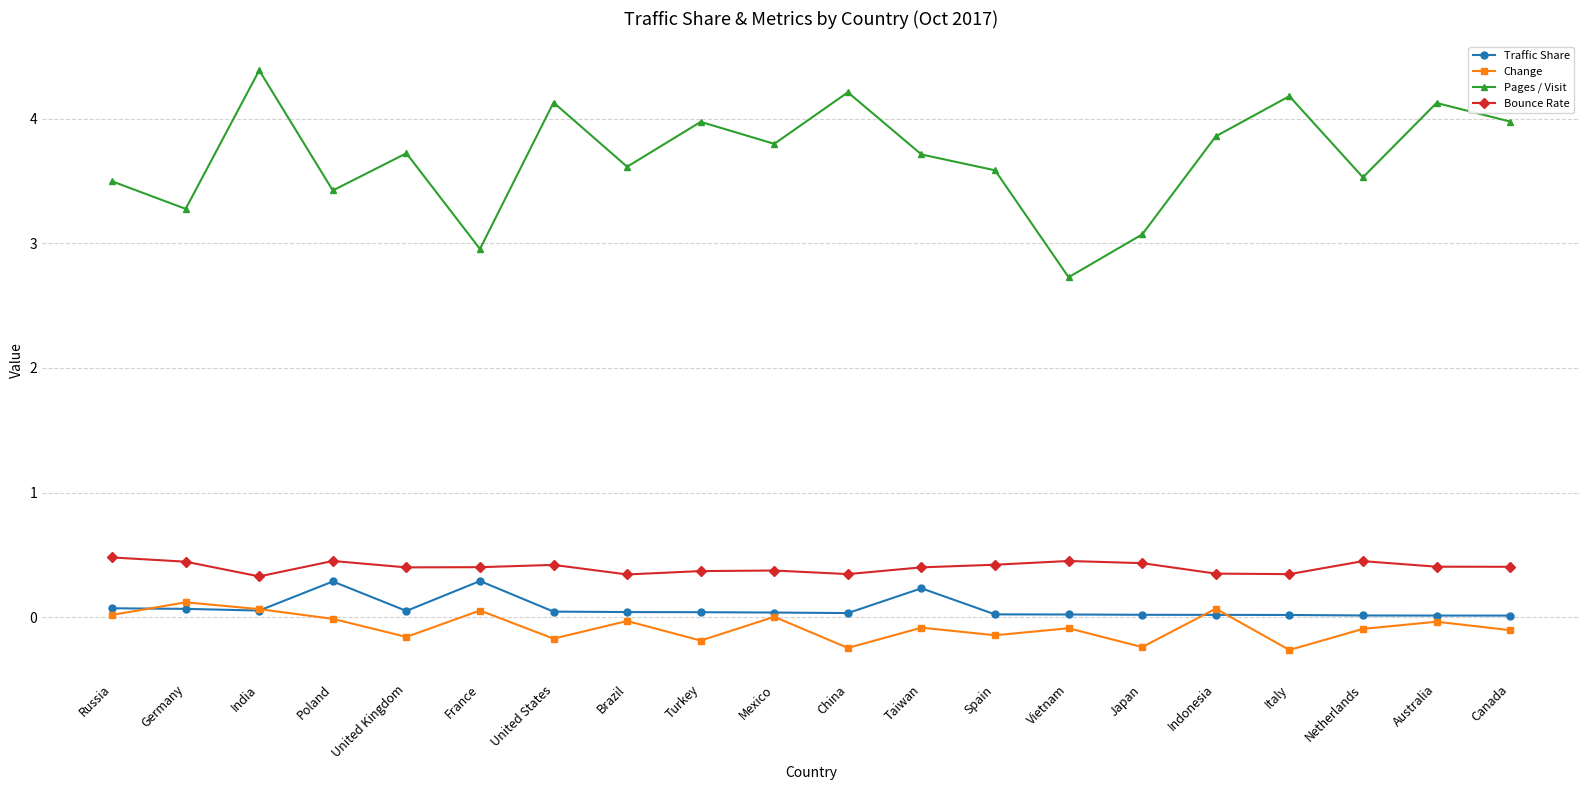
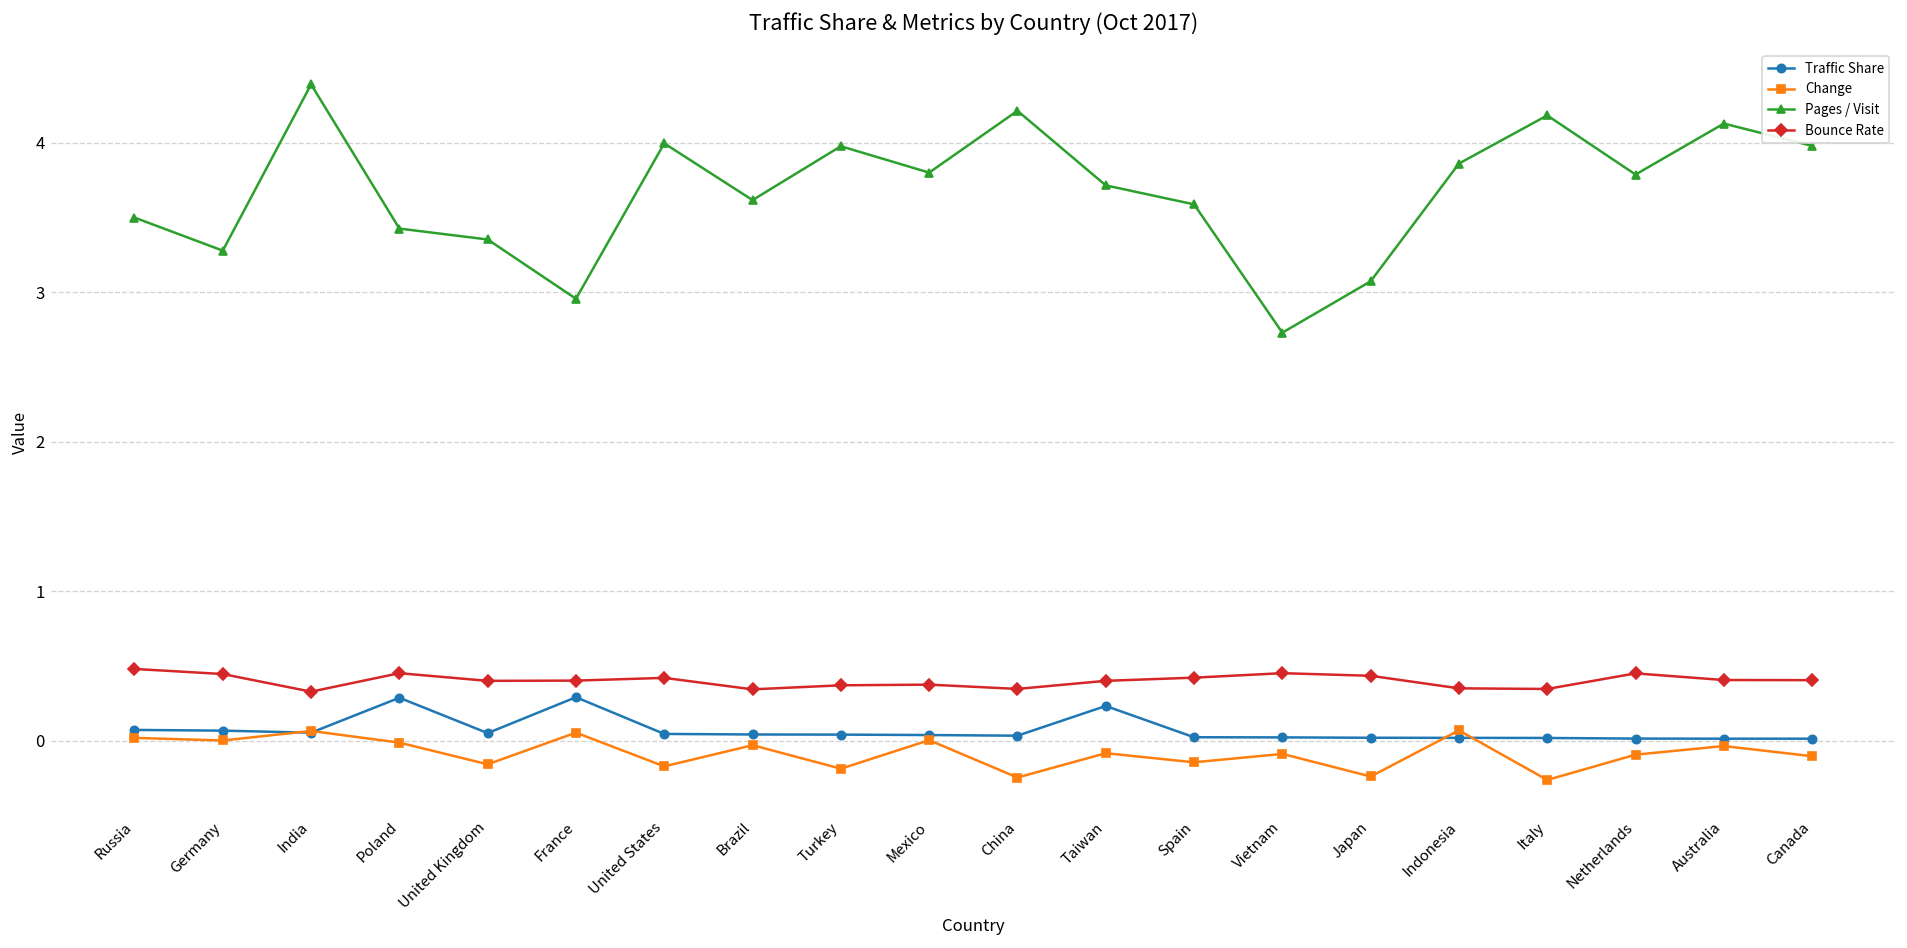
  {
    "Traffic Share": {
      "Russia": 0.07,
      "Germany": 0.07,
      "Poland": 0.29,
      "United Kingdom": 0.05,
      "France": 0.29,
      "United States": 0.04,
      "Brazil": 0.04,
      "Turkey": 0.04,
      "Mexico": 0.04,
      "China": 0.03,
      "Taiwan": 0.23,
      "Spain": 0.02,
      "Vietnam": 0.02,
      "Japan": 0.02,
      "Indonesia": 0.02,
      "Italy": 0.02,
      "Netherlands": 0.01,
      "Australia": 0.01,
      "Canada": 0.01
    },
    "Change": {
      "Russia": 0.02,
-     "Germany": 0.12,
+     "Germany": 0.00,
      "Poland": -0.01,
      "United Kingdom": -0.16,
      "France": 0.05,
      "United States": -0.17,
      "Brazil": -0.03,
      "Turkey": -0.19,
      "Mexico": 0.00,
      "China": -0.25,
      "Taiwan": -0.08,
      "Spain": -0.15,
      "Vietnam": -0.09,
      "Japan": -0.24,
      "Indonesia": 0.07,
      "Italy": -0.26,
      "Netherlands": -0.09,
      "Australia": -0.04,
      "Canada": -0.10
    },
    "Pages / Visit": {
      "Russia": 3.50,
      "Germany": 3.28,
      "India": 4.39,
      "Poland": 3.42,
-     "United Kingdom": 3.72,
+     "United Kingdom": 3.35,
      "France": 2.96,
-     "United States": 4.13,
+     "United States": 3.99,
      "Brazil": 3.62,
      "Turkey": 3.98,
      "Mexico": 3.80,
      "China": 4.21,
      "Taiwan": 3.71,
      "Spain": 3.59,
      "Vietnam": 2.73,
      "Japan": 3.07,
      "Indonesia": 3.86,
      "Italy": 4.18,
-     "Netherlands": 3.53,
+     "Netherlands": 3.79,
      "Australia": 4.13,
      "Canada": 3.98
    },
    "Bounce Rate": {
      "Russia": 0.48,
      "Germany": 0.45,
      "India": 0.33,
      "Poland": 0.45,
      "United Kingdom": 0.40,
      "France": 0.40,
      "United States": 0.42,
      "Brazil": 0.34,
      "Turkey": 0.37,
      "Mexico": 0.37,
      "China": 0.35,
      "Taiwan": 0.40,
      "Spain": 0.42,
      "Vietnam": 0.45,
      "Japan": 0.43,
      "Indonesia": 0.35,
      "Italy": 0.35,
      "Netherlands": 0.45,
      "Australia": 0.40,
      "Canada": 0.40
    }
  }
